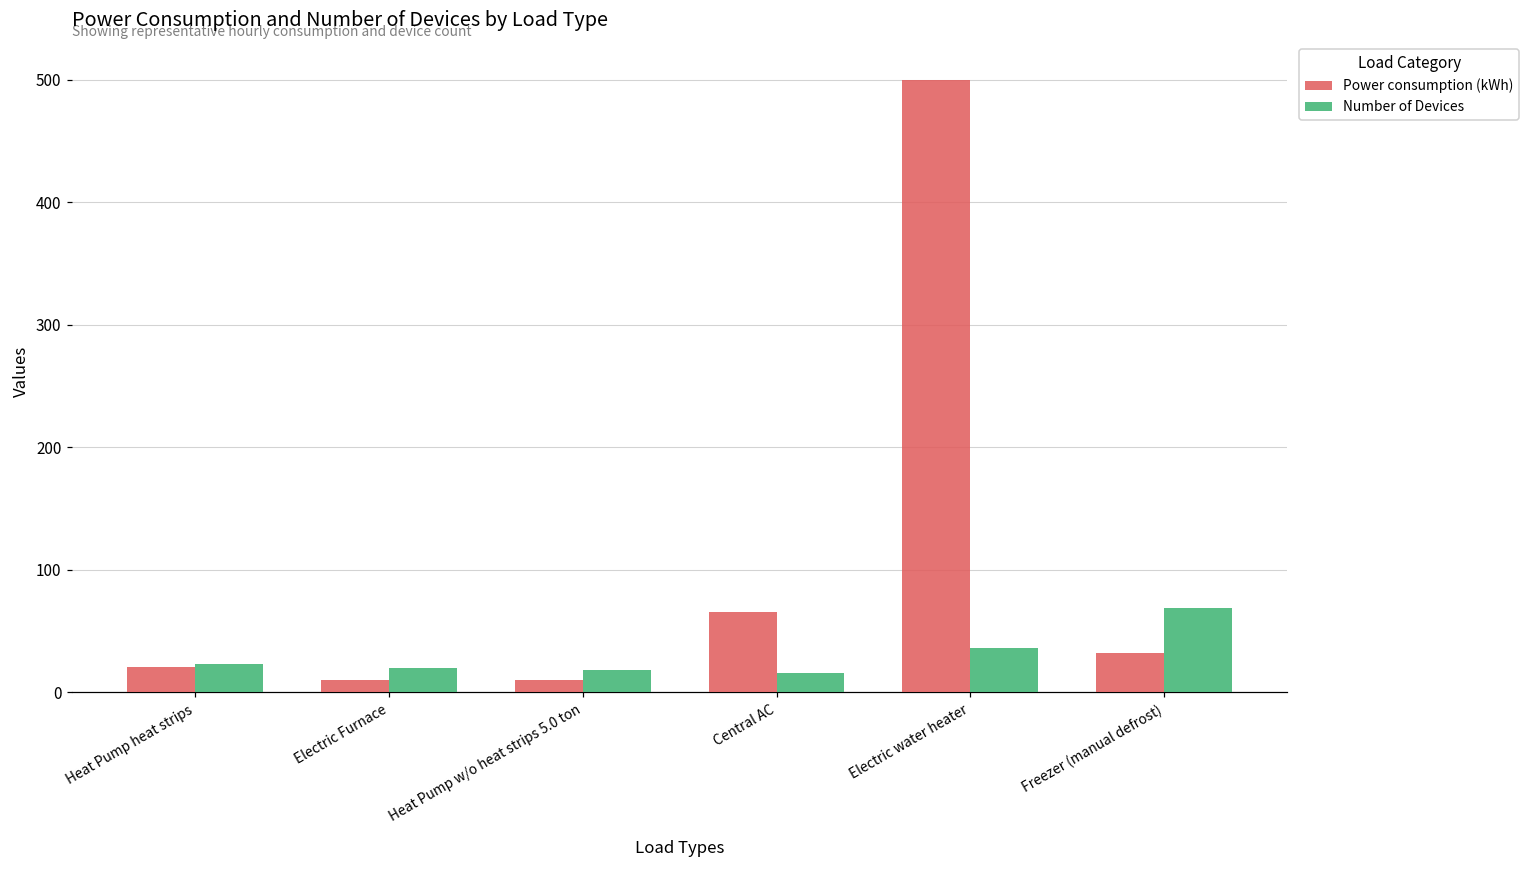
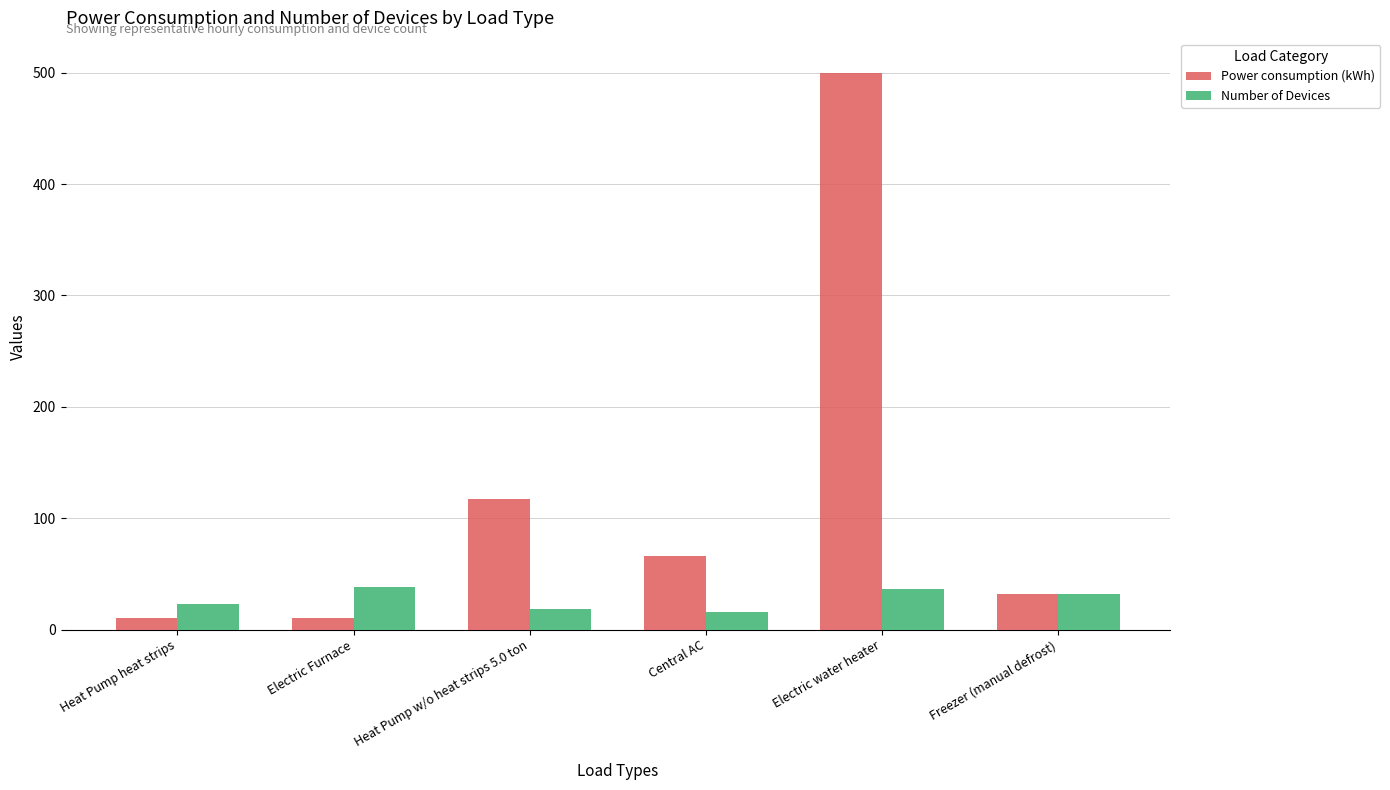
  {
    "Power consumption (kWh)": {
-     "Heat Pump heat strips": 21,
+     "Heat Pump heat strips": 10,
      "Electric Furnace": 11,
-     "Heat Pump w/o heat strips 5.0 ton": 10,
+     "Heat Pump w/o heat strips 5.0 ton": 117,
      "Central AC": 66,
      "Electric water heater": 500,
      "Freezer (manual defrost)": 32
    },
    "Number of Devices": {
      "Heat Pump heat strips": 23,
-     "Electric Furnace": 20,
+     "Electric Furnace": 38,
      "Heat Pump w/o heat strips 5.0 ton": 18,
      "Central AC": 16,
      "Electric water heater": 36,
-     "Freezer (manual defrost)": 69
+     "Freezer (manual defrost)": 32
    }
  }
